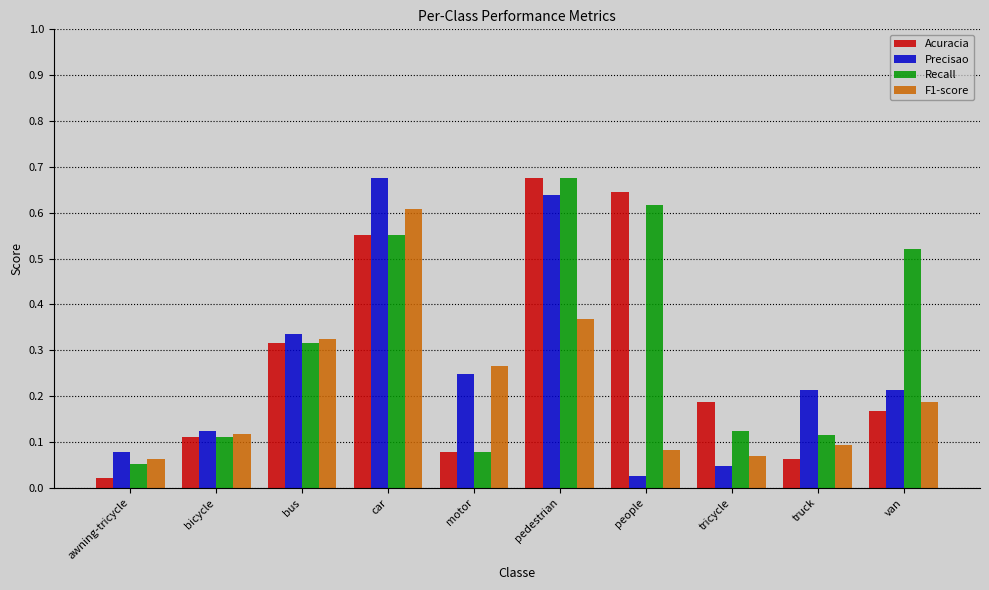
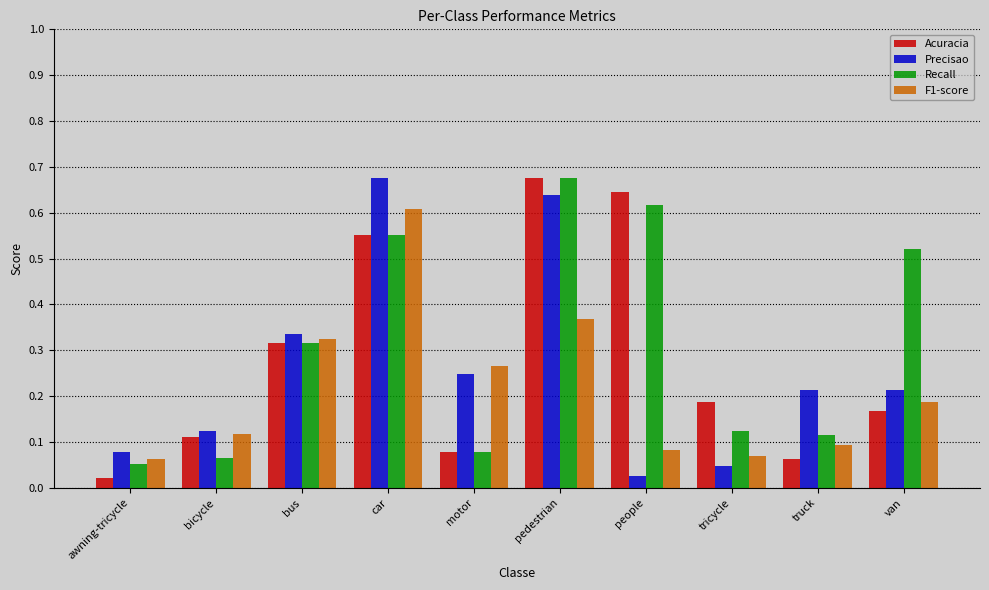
  {
    "Acuracia": {
      "awning-tricycle": 0.02,
      "bicycle": 0.11,
      "bus": 0.32,
      "car": 0.55,
      "motor": 0.08,
      "pedestrian": 0.68,
      "people": 0.64,
      "tricycle": 0.19,
      "truck": 0.06,
      "van": 0.17
    },
    "Precisao": {
      "awning-tricycle": 0.08,
      "bicycle": 0.12,
      "bus": 0.34,
      "car": 0.68,
      "motor": 0.25,
      "pedestrian": 0.64,
      "people": 0.03,
      "tricycle": 0.05,
      "truck": 0.21,
      "van": 0.21
    },
    "Recall": {
      "awning-tricycle": 0.05,
-     "bicycle": 0.11,
+     "bicycle": 0.07,
      "bus": 0.32,
      "car": 0.55,
      "motor": 0.08,
      "pedestrian": 0.68,
      "people": 0.62,
      "tricycle": 0.12,
      "truck": 0.11,
      "van": 0.52
    },
    "F1-score": {
      "awning-tricycle": 0.06,
      "bicycle": 0.12,
      "bus": 0.33,
      "car": 0.61,
      "motor": 0.27,
      "pedestrian": 0.37,
      "people": 0.08,
      "tricycle": 0.07,
      "truck": 0.09,
      "van": 0.19
    }
  }
